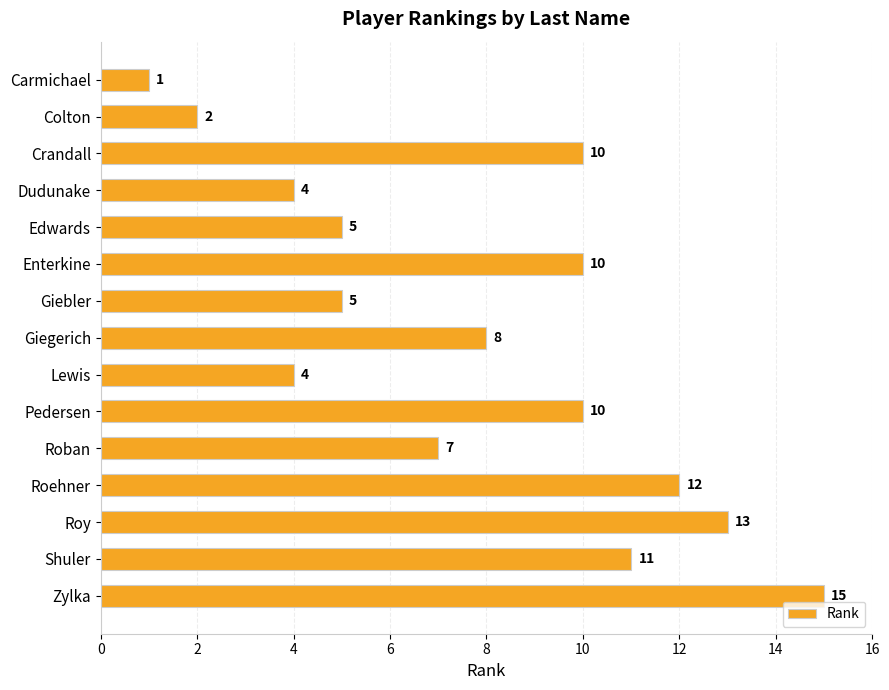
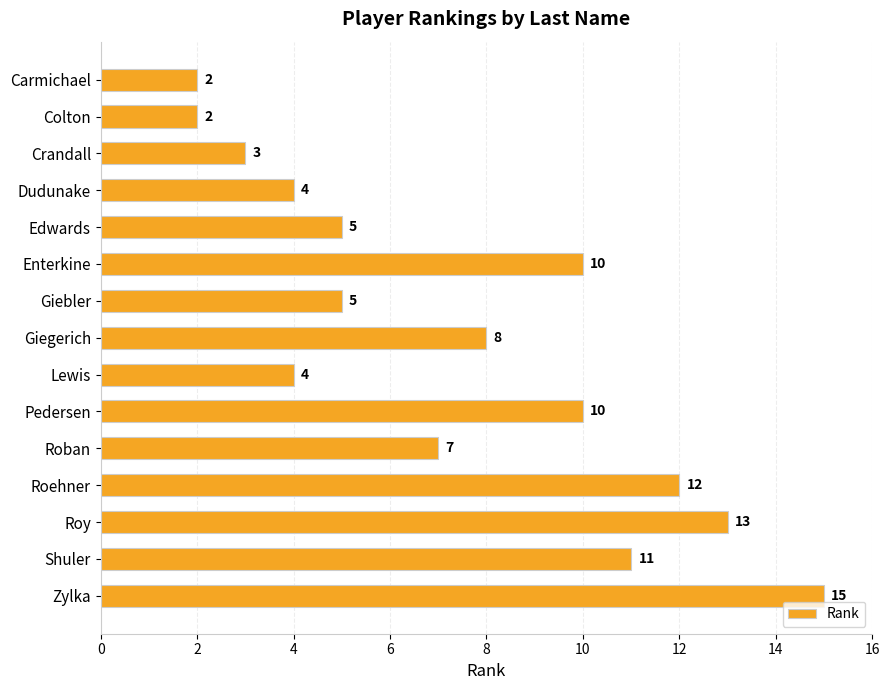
  {
-   "Carmichael": 1,
+   "Carmichael": 2,
    "Colton": 2,
-   "Crandall": 10,
+   "Crandall": 3,
    "Dudunake": 4,
    "Edwards": 5,
    "Enterkine": 10,
    "Giebler": 5,
    "Giegerich": 8,
    "Lewis": 4,
    "Pedersen": 10,
    "Roban": 7,
    "Roehner": 12,
    "Roy": 13,
    "Shuler": 11
  }
